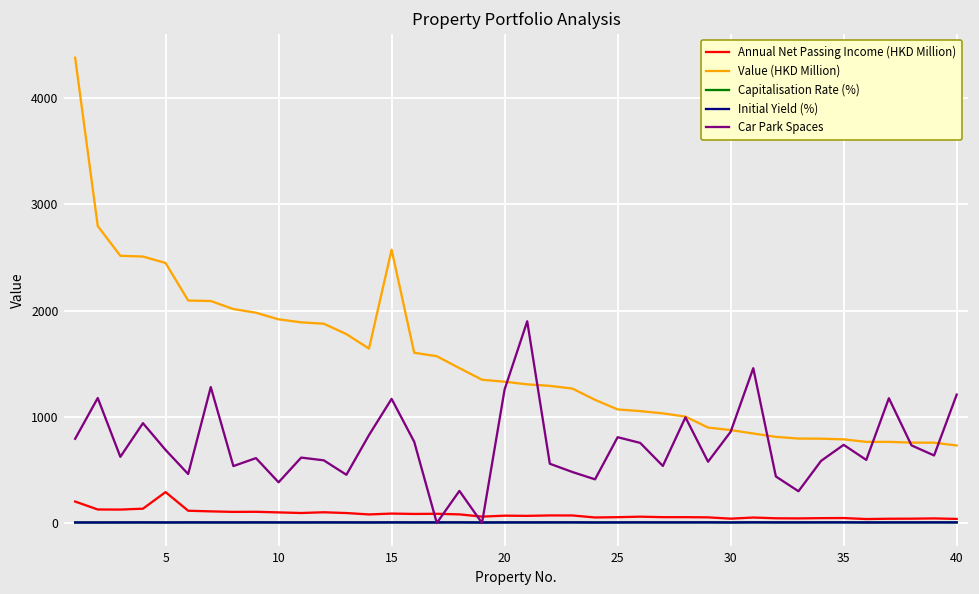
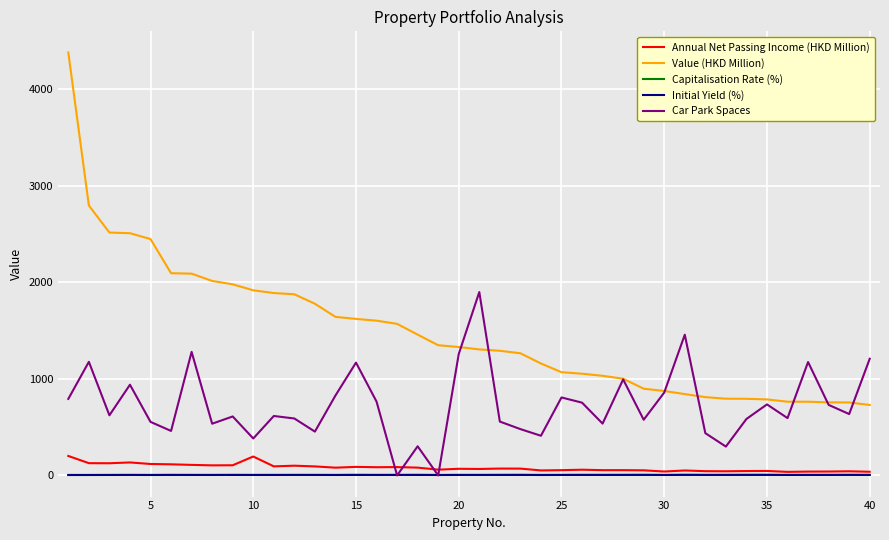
  {
    "Annual Net Passing Income (HKD Million)": {
-     "5": 300,
-     "10": 100,
+     "5": 100,
+     "10": 200,
      "15": 100,
      "20": 100,
      "25": 100,
      "30": 0,
      "35": 0,
      "40": 0
    },
    "Value (HKD Million)": {
      "5": 2400,
      "10": 1900,
-     "15": 2600,
+     "15": 1600,
      "20": 1300,
      "25": 1100,
      "35": 800,
      "40": 700
    },
    "Initial Yield (%)": {
      "5": 0,
      "10": 0,
      "15": 0,
      "20": 0,
      "25": 0,
      "30": 0,
      "35": 0,
      "40": 0
    },
    "Car Park Spaces": {
-     "5": 700,
+     "5": 600,
      "10": 400,
      "15": 1200,
      "20": 1300,
      "25": 800,
      "35": 700,
      "40": 1200
    }
  }
